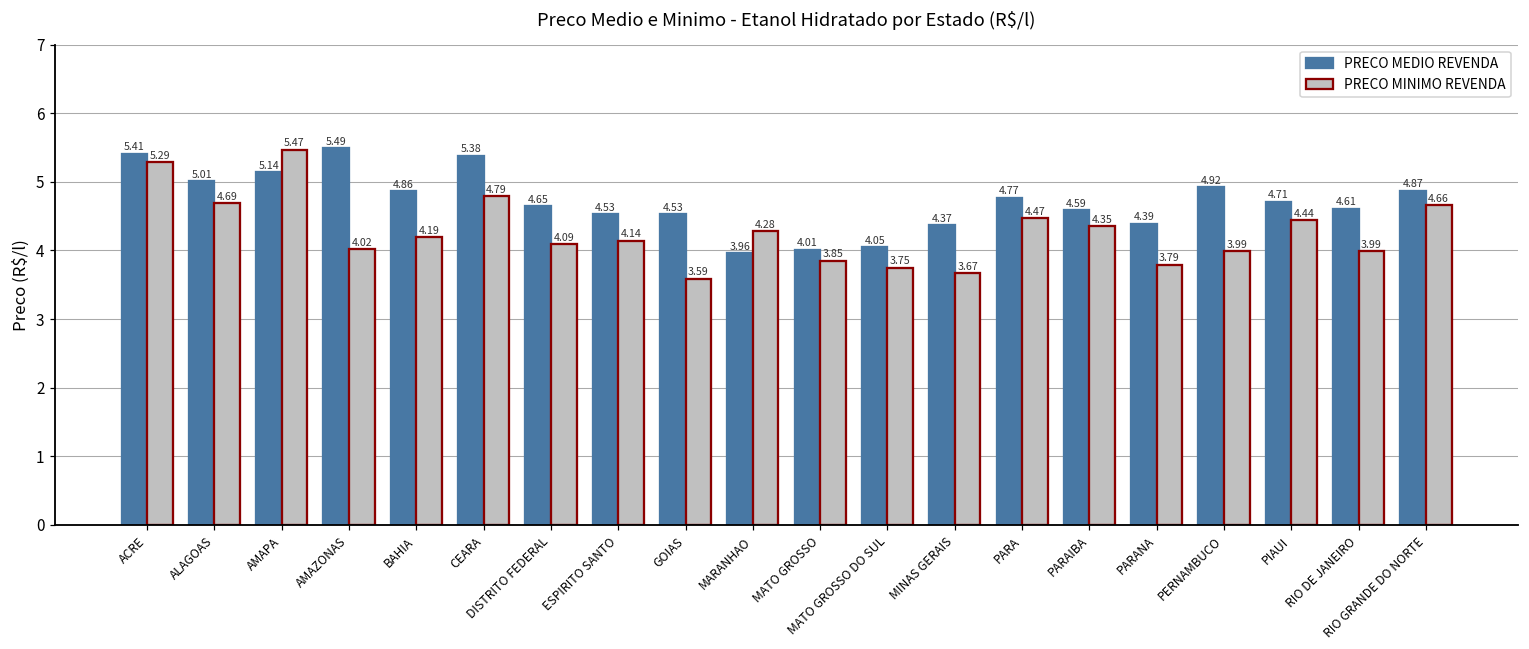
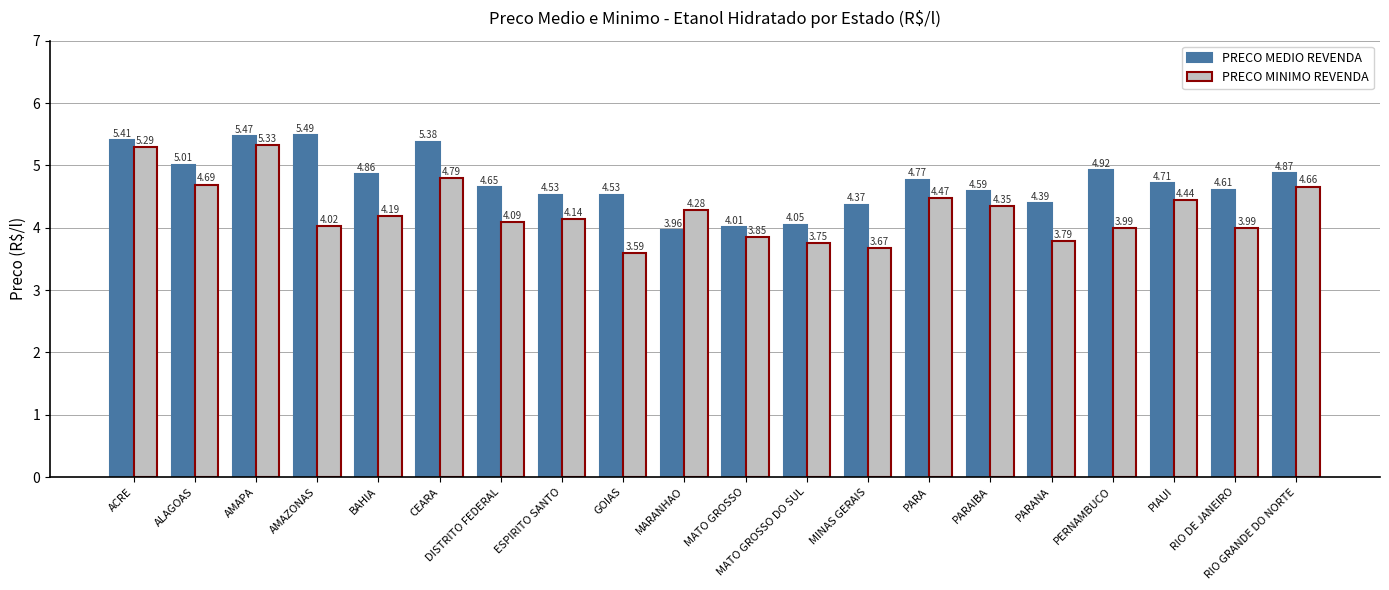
  {
    "PRECO MEDIO REVENDA": {
      "ACRE": 5.41,
      "ALAGOAS": 5.01,
-     "AMAPA": 5.14,
+     "AMAPA": 5.47,
      "AMAZONAS": 5.49,
      "BAHIA": 4.86,
      "CEARA": 5.38,
      "DISTRITO FEDERAL": 4.65,
      "ESPIRITO SANTO": 4.53,
      "GOIAS": 4.53,
      "MARANHAO": 3.96,
      "MATO GROSSO": 4.01,
      "MATO GROSSO DO SUL": 4.05,
      "MINAS GERAIS": 4.37,
      "PARA": 4.77,
      "PARAIBA": 4.59,
      "PARANA": 4.39,
      "PERNAMBUCO": 4.92,
      "PIAUI": 4.71,
      "RIO DE JANEIRO": 4.61,
      "RIO GRANDE DO NORTE": 4.87
    },
    "PRECO MINIMO REVENDA": {
      "ACRE": 5.29,
      "ALAGOAS": 4.69,
-     "AMAPA": 5.47,
+     "AMAPA": 5.33,
      "AMAZONAS": 4.02,
      "BAHIA": 4.19,
      "CEARA": 4.79,
      "DISTRITO FEDERAL": 4.09,
      "ESPIRITO SANTO": 4.14,
      "GOIAS": 3.59,
      "MARANHAO": 4.28,
      "MATO GROSSO": 3.85,
      "MATO GROSSO DO SUL": 3.75,
      "MINAS GERAIS": 3.67,
      "PARA": 4.47,
      "PARAIBA": 4.35,
      "PARANA": 3.79,
      "PERNAMBUCO": 3.99,
      "PIAUI": 4.44,
      "RIO DE JANEIRO": 3.99,
      "RIO GRANDE DO NORTE": 4.66
    }
  }
